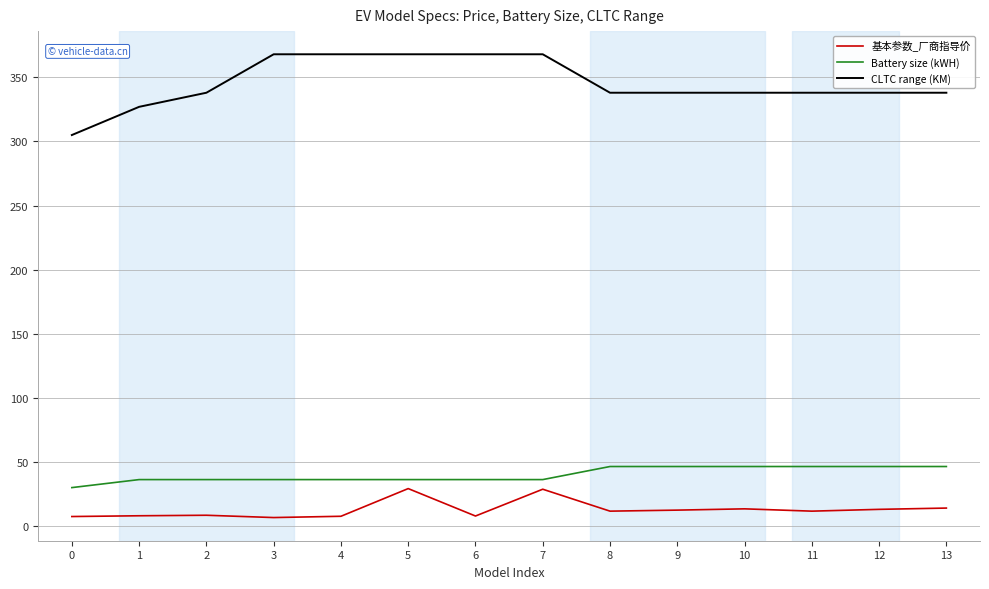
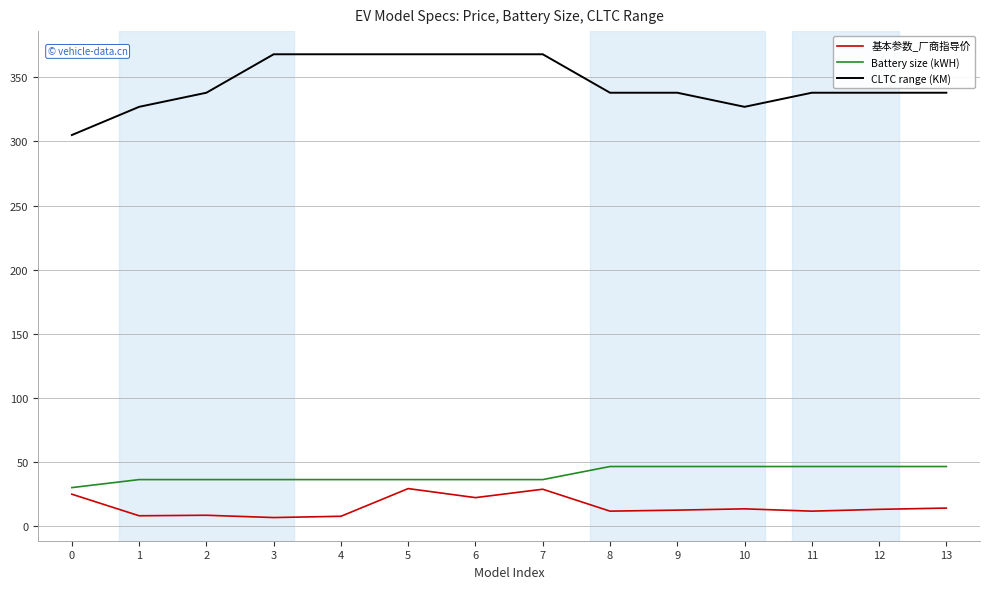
  {
    "基本参数_厂商指导价": {
-     "0": 7,
+     "0": 25,
      "1": 8,
      "2": 8,
      "3": 7,
      "4": 8,
      "5": 29,
-     "6": 8,
+     "6": 22,
      "7": 29,
      "8": 12,
      "9": 12,
      "10": 13,
      "11": 12,
      "12": 13,
      "13": 14
    },
    "Battery size (kWH)": {
      "0": 30,
      "1": 36,
      "2": 36,
      "3": 36,
      "4": 36,
      "5": 36,
      "6": 36,
      "7": 36,
      "8": 46,
      "9": 46,
      "10": 46,
      "11": 46,
      "12": 46,
      "13": 46
    },
    "CLTC range (KM)": {
      "0": 305,
      "1": 327,
      "2": 338,
      "3": 368,
      "4": 368,
      "5": 368,
      "6": 368,
      "7": 368,
      "8": 338,
      "9": 338,
-     "10": 338,
+     "10": 327,
      "11": 338,
      "12": 338,
      "13": 338
    }
  }
